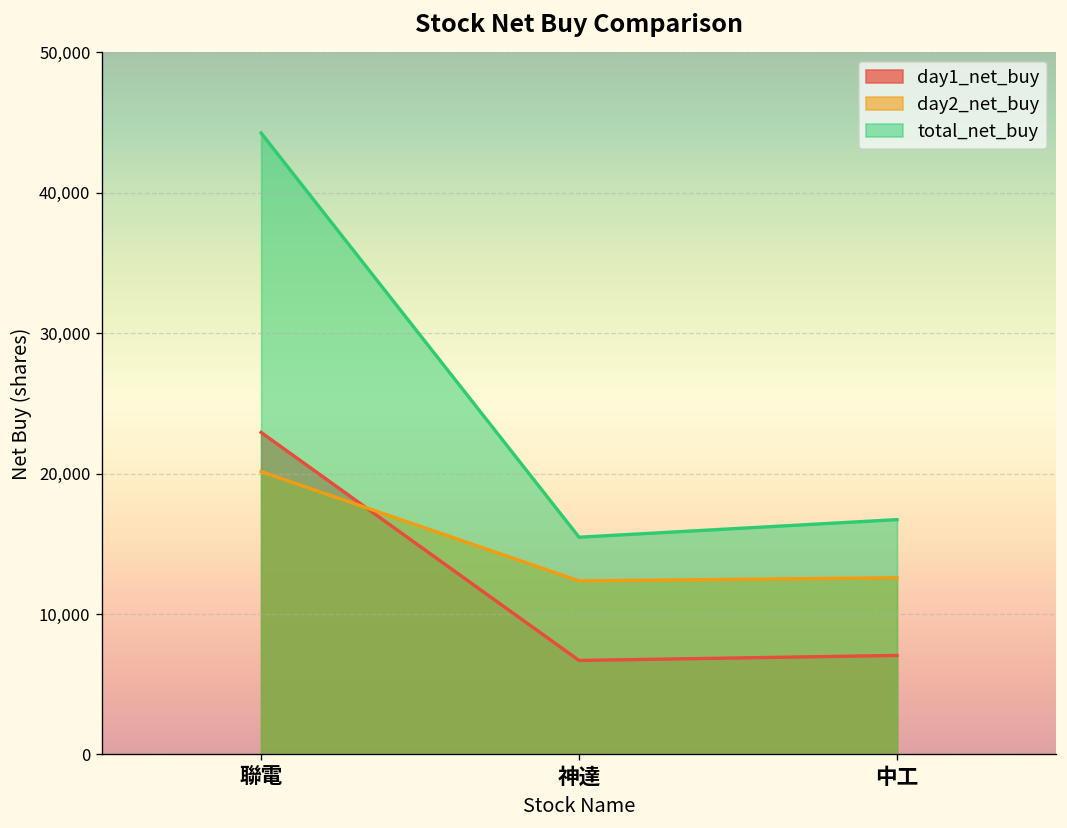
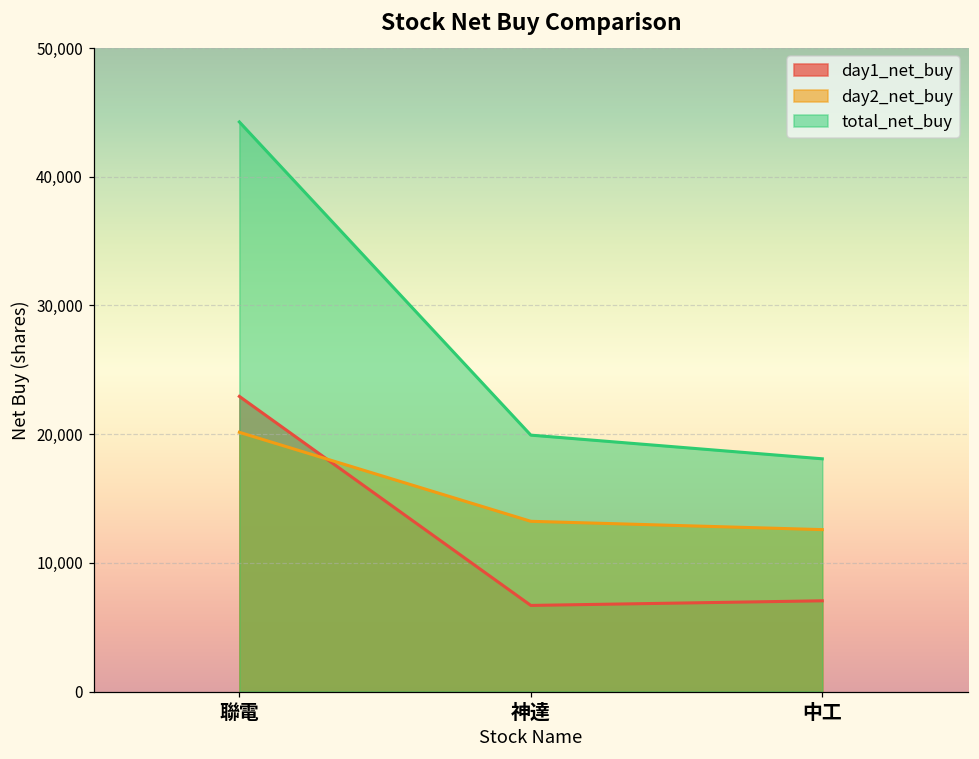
  {
    "day1_net_buy": {
      "聯電": "22,900",
      "神達": "6,700",
      "中工": "7,100"
    },
    "day2_net_buy": {
      "聯電": "20,100",
-     "神達": "12,400",
+     "神達": "13,200",
      "中工": "12,600"
    },
    "total_net_buy": {
      "聯電": "44,300",
-     "神達": "15,500",
-     "中工": "16,700"
+     "神達": "19,900",
+     "中工": "18,100"
    }
  }
